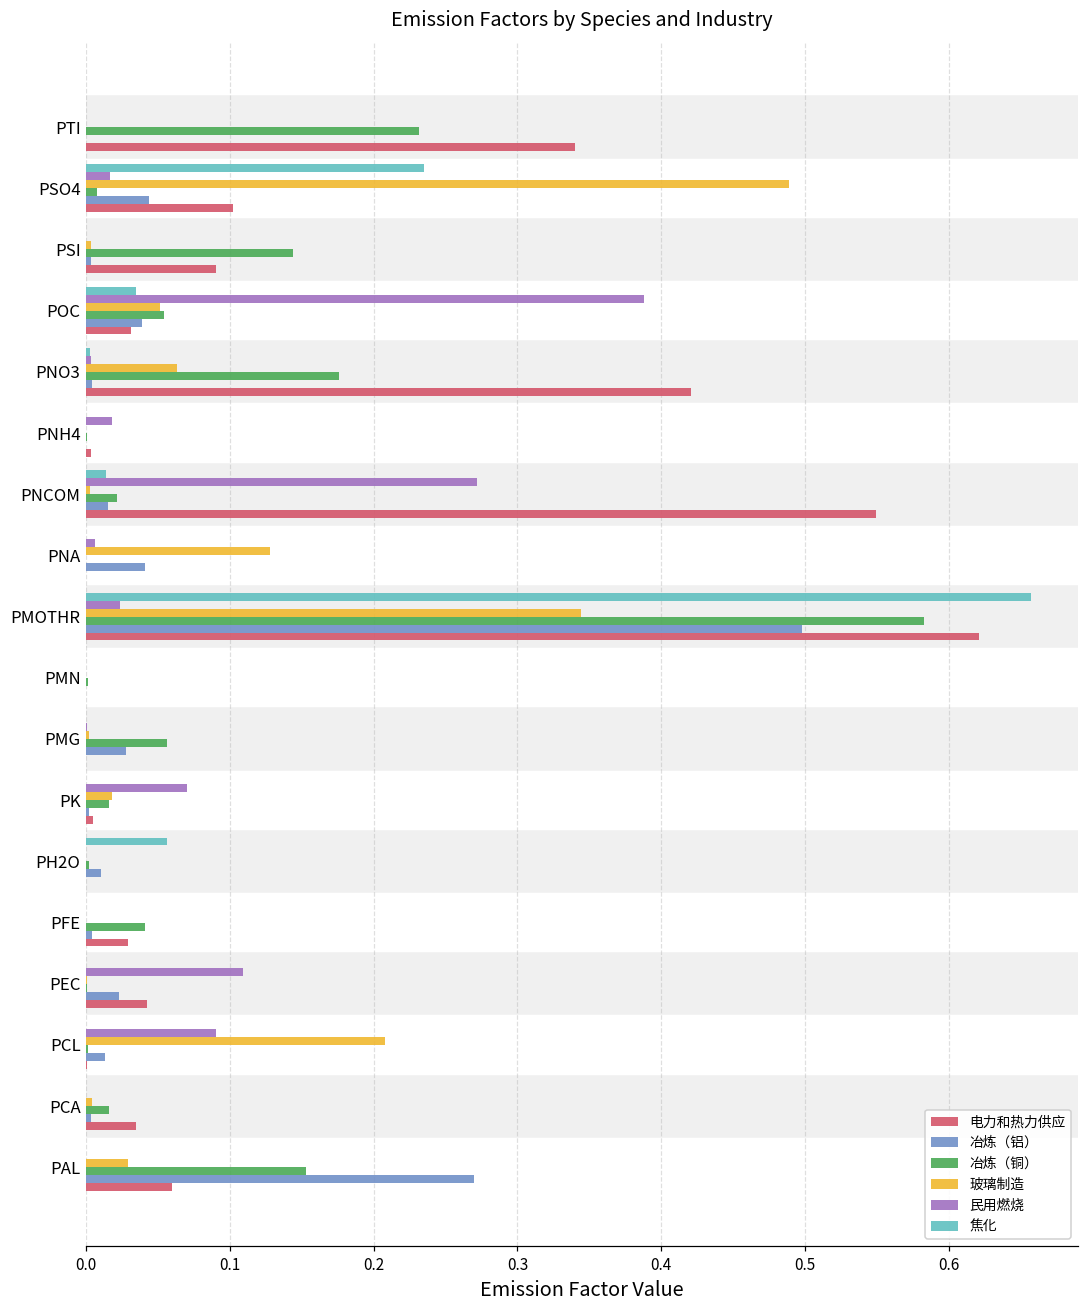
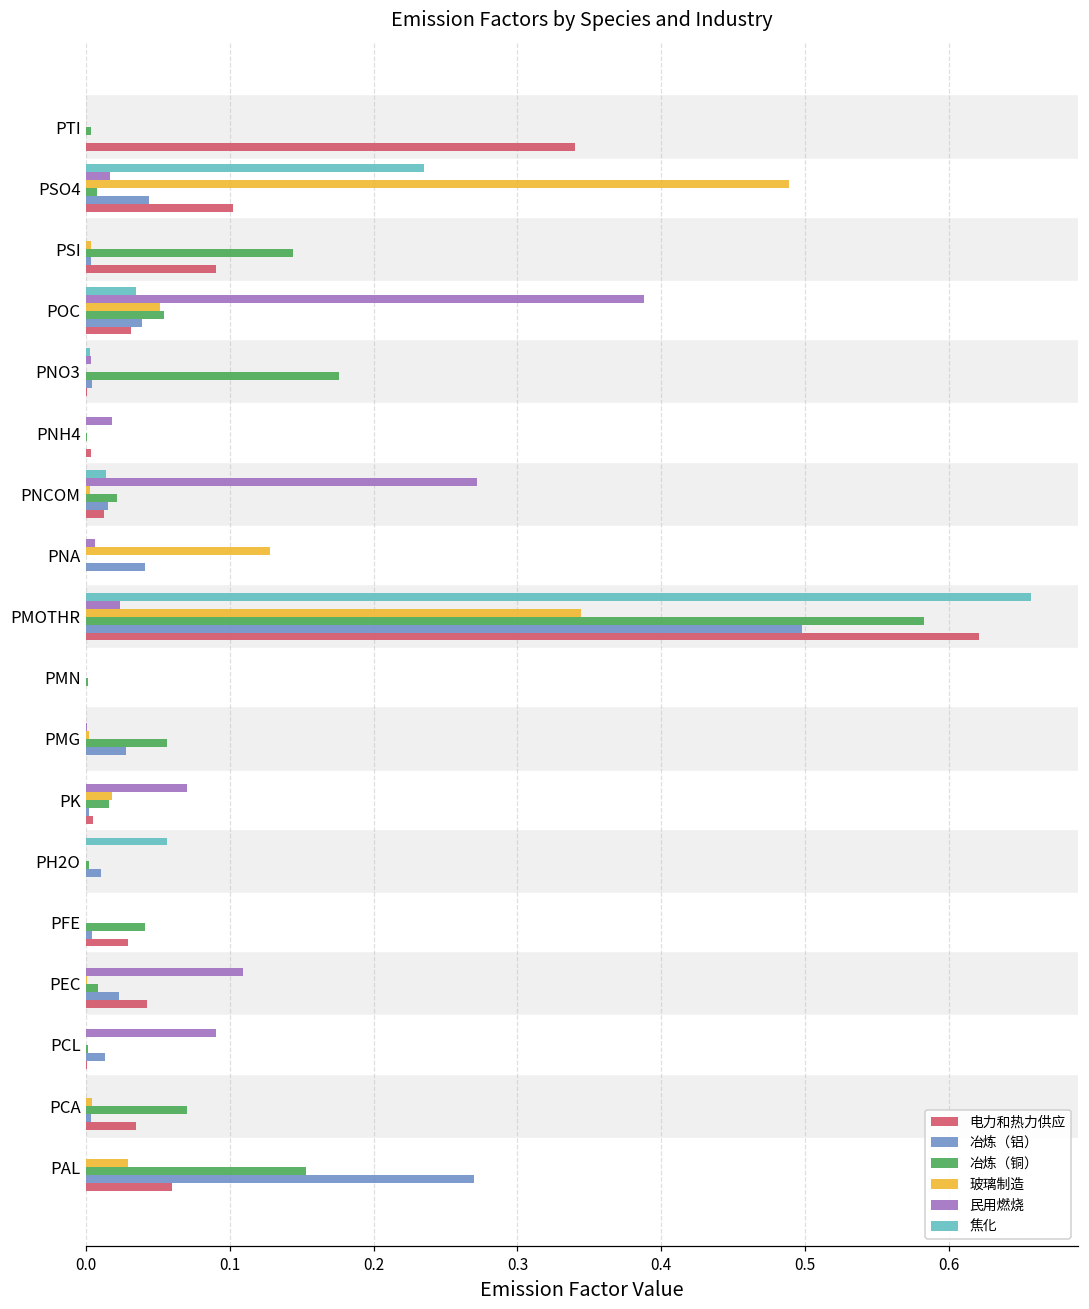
  {
    "电力和热力供应": {
      "PTI": 0.340,
      "PSO4": 0.102,
      "PSI": 0.090,
      "POC": 0.032,
-     "PNO3": 0.420,
+     "PNO3": 0.001,
      "PNH4": 0.003,
-     "PNCOM": 0.549,
+     "PNCOM": 0.013,
      "PNA": 0.000,
      "PMOTHR": 0.621,
      "PMG": 0.000,
      "PK": 0.005,
      "PH2O": 0.000,
      "PFE": 0.029,
      "PEC": 0.043,
      "PCA": 0.035,
      "PAL": 0.060
    },
    "冶炼（铜）": {
-     "PTI": 0.232,
+     "PTI": 0.003,
      "PSO4": 0.008,
      "PSI": 0.144,
      "POC": 0.055,
      "PNO3": 0.176,
      "PNCOM": 0.022,
      "PMOTHR": 0.583,
      "PMG": 0.056,
      "PK": 0.016,
      "PH2O": 0.002,
      "PFE": 0.041,
-     "PEC": 0.001,
-     "PCA": 0.016,
+     "PEC": 0.008,
+     "PCA": 0.070,
      "PAL": 0.153
    },
    "玻璃制造": {
      "PSO4": 0.489,
      "PSI": 0.003,
      "POC": 0.051,
-     "PNO3": 0.063,
+     "PNO3": 0.000,
      "PNH4": 0.000,
      "PNCOM": 0.003,
      "PNA": 0.128,
      "PMOTHR": 0.344,
      "PK": 0.018,
      "PH2O": 0.000,
-     "PCL": 0.208,
+     "PCL": 0.000,
      "PCA": 0.004,
      "PAL": 0.029
    }
  }
